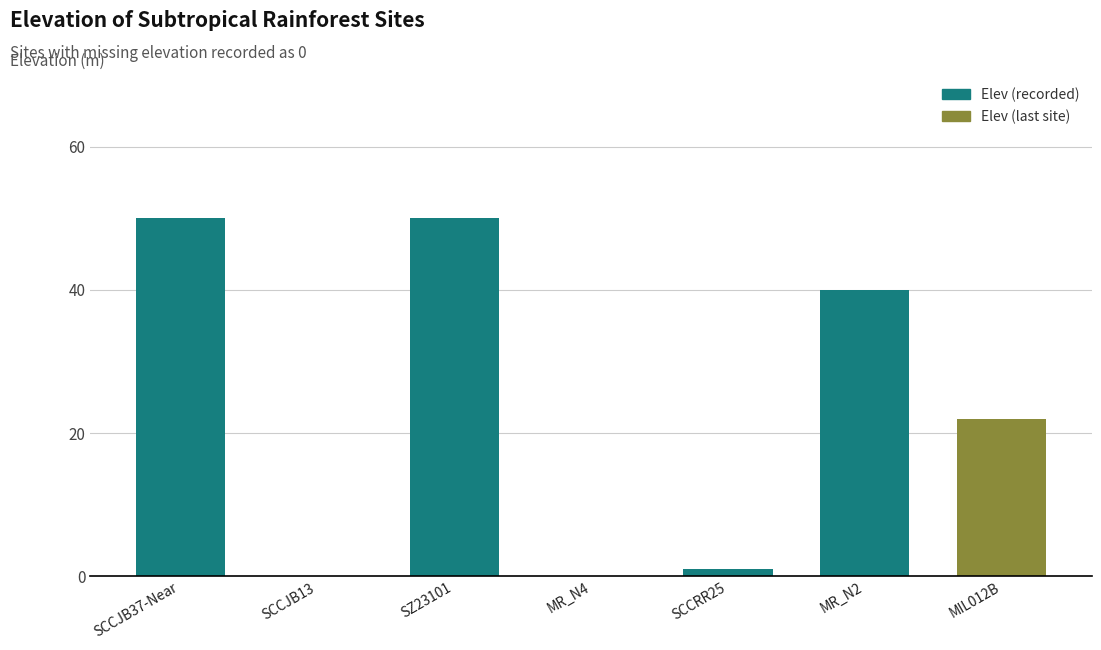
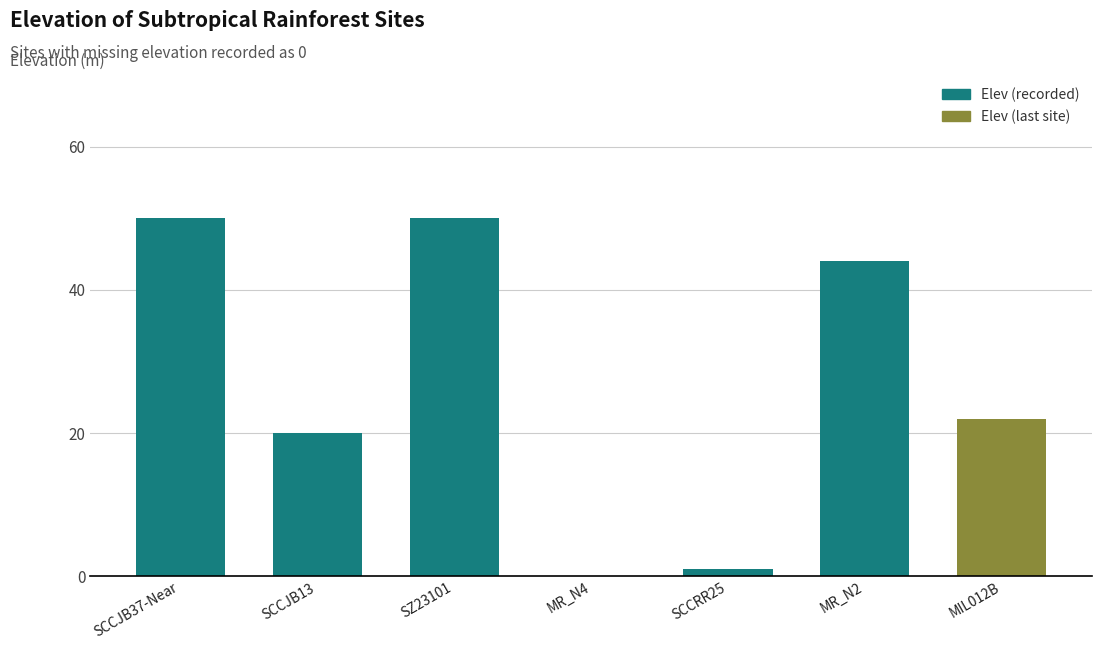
  {
    "SCCJB37-Near": 50,
-   "SCCJB13": 0,
+   "SCCJB13": 20,
    "SZ23101": 50,
    "MR_N4": 0,
    "SCCRR25": 1,
-   "MR_N2": 40,
+   "MR_N2": 44,
    "MIL012B": 22
  }
